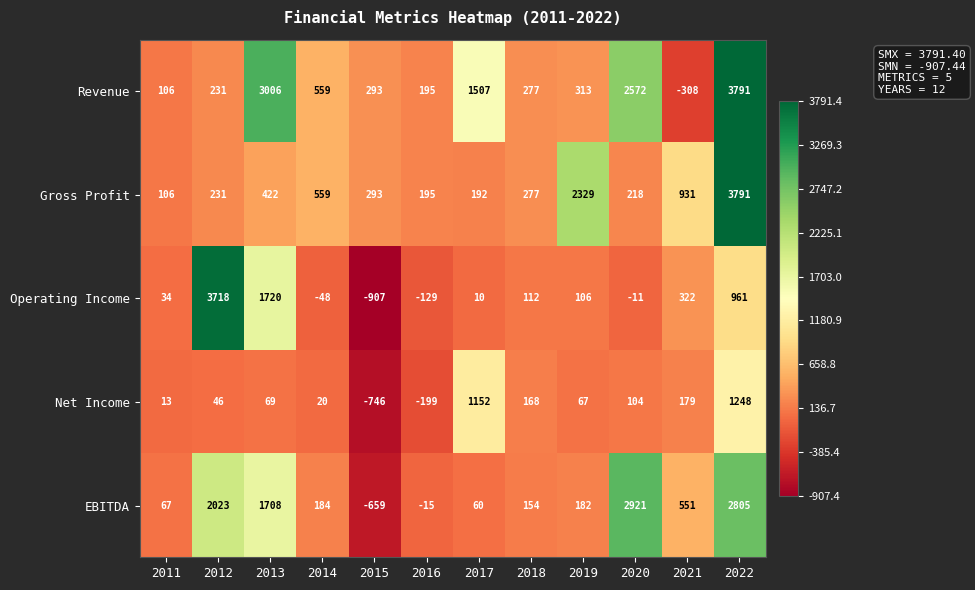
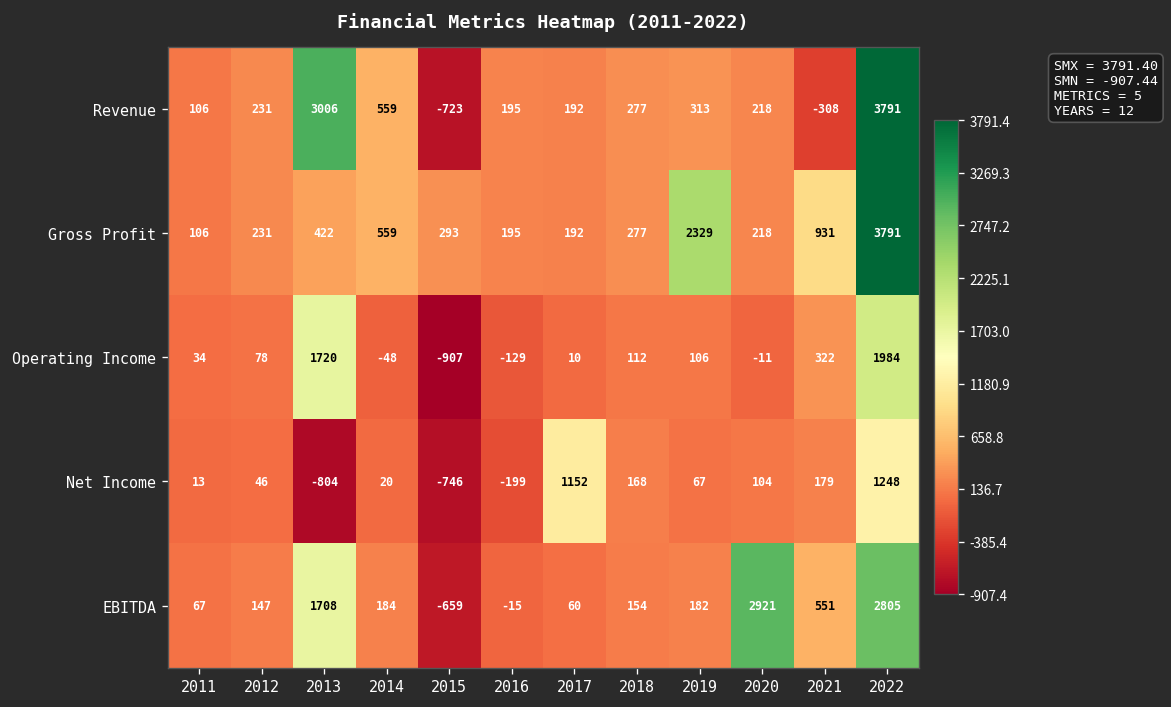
  {
    "Revenue": {
      "2011": 106,
      "2012": 231,
      "2013": 3006,
      "2014": 559,
-     "2015": 293,
+     "2015": -723,
      "2016": 195,
-     "2017": 1507,
+     "2017": 192,
      "2018": 277,
      "2019": 313,
-     "2020": 2572,
+     "2020": 218,
      "2021": -308,
      "2022": 3791
    },
    "Gross Profit": {
      "2011": 106,
      "2012": 231,
      "2013": 422,
      "2014": 559,
      "2015": 293,
      "2016": 195,
      "2017": 192,
      "2018": 277,
      "2019": 2329,
      "2020": 218,
      "2021": 931,
      "2022": 3791
    },
    "Operating Income": {
      "2011": 34,
-     "2012": 3718,
+     "2012": 78,
      "2013": 1720,
      "2014": -48,
      "2015": -907,
      "2016": -129,
      "2017": 10,
      "2018": 112,
      "2019": 106,
      "2020": -11,
      "2021": 322,
-     "2022": 961
+     "2022": 1984
    },
    "Net Income": {
      "2011": 13,
      "2012": 46,
-     "2013": 69,
+     "2013": -804,
      "2014": 20,
      "2015": -746,
      "2016": -199,
      "2017": 1152,
      "2018": 168,
      "2019": 67,
      "2020": 104,
      "2021": 179,
      "2022": 1248
    },
    "EBITDA": {
      "2011": 67,
-     "2012": 2023,
+     "2012": 147,
      "2013": 1708,
      "2014": 184,
      "2015": -659,
      "2016": -15,
      "2017": 60,
      "2018": 154,
      "2019": 182,
      "2020": 2921,
      "2021": 551,
      "2022": 2805
    }
  }
